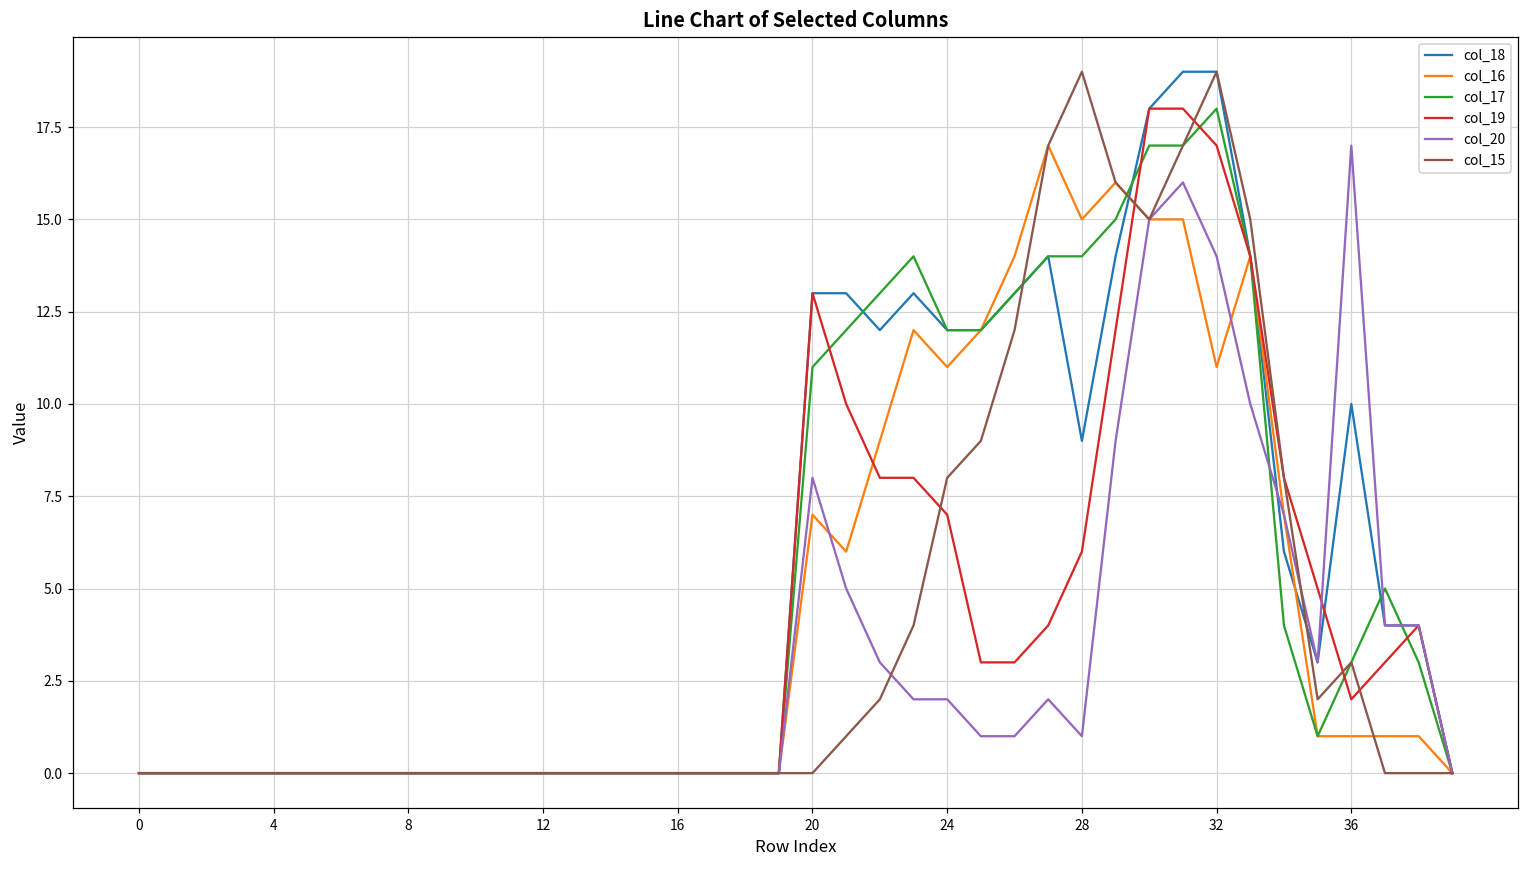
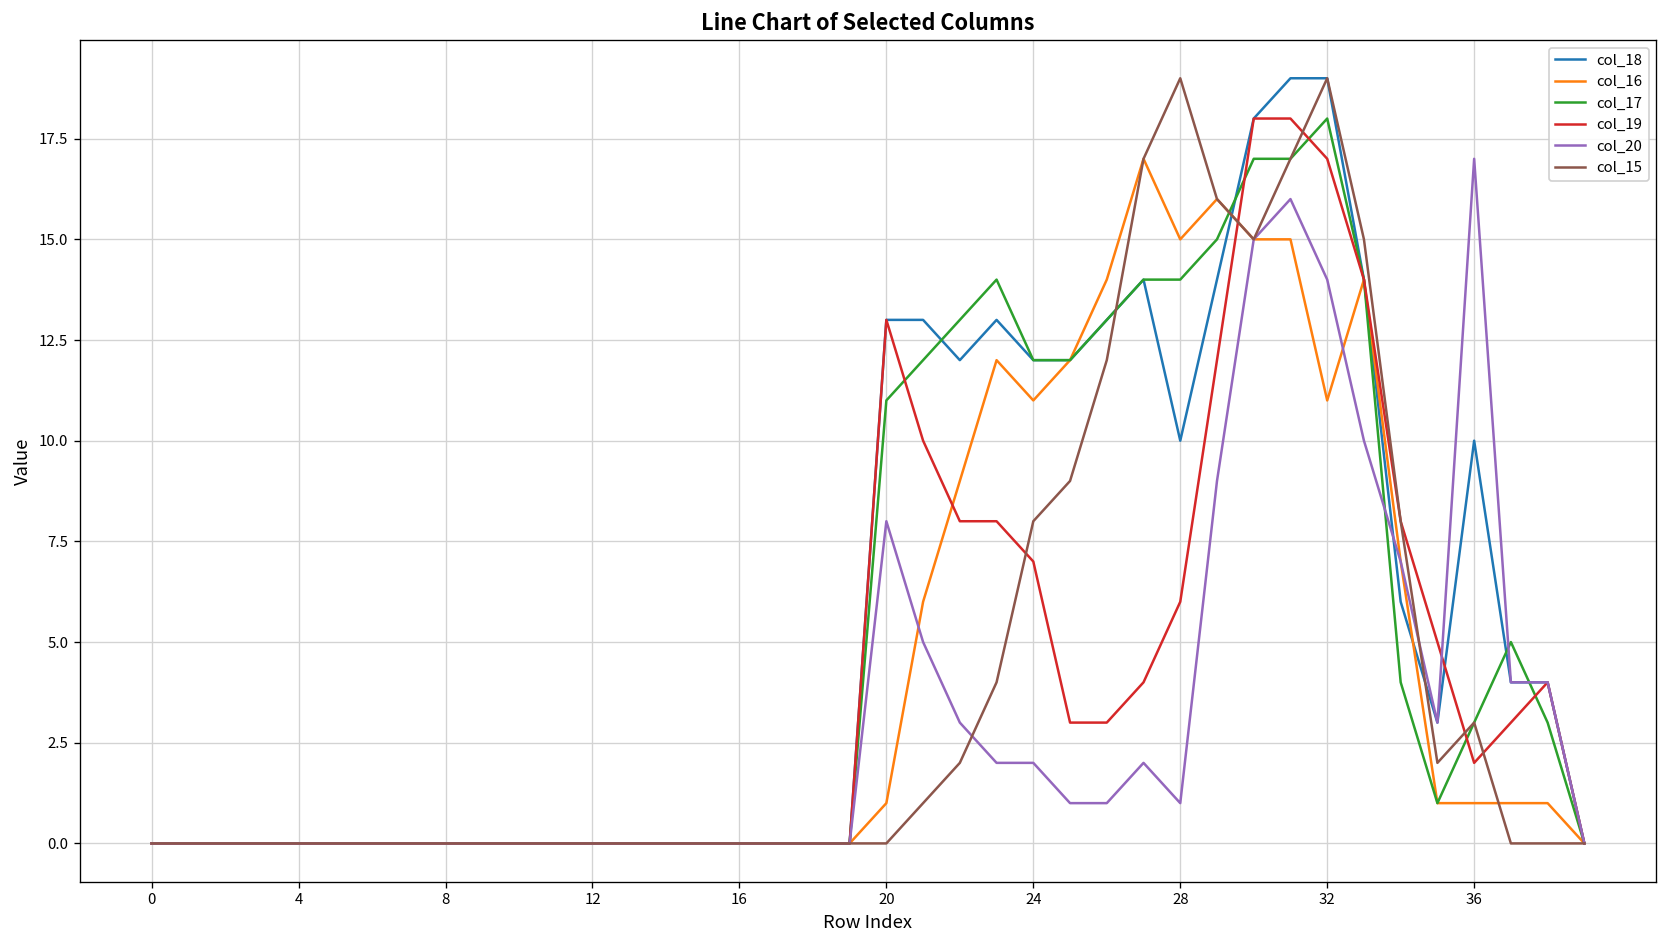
  {
    "col_18": {
-     "28": 9,
+     "28": 10,
      "36": 10
    },
    "col_16": {
-     "20": 7,
+     "20": 1,
      "24": 11,
      "28": 15,
      "32": 11,
      "36": 1
    },
    "col_17": {
      "20": 11,
      "28": 14,
      "32": 18
    },
    "col_19": {
      "24": 7,
      "28": 6,
      "32": 17,
      "36": 2
    },
    "col_20": {
      "20": 8,
      "24": 2,
      "28": 1,
      "32": 14,
      "36": 17
    },
    "col_15": {
      "20": 0,
      "24": 8,
      "28": 19
    }
  }
